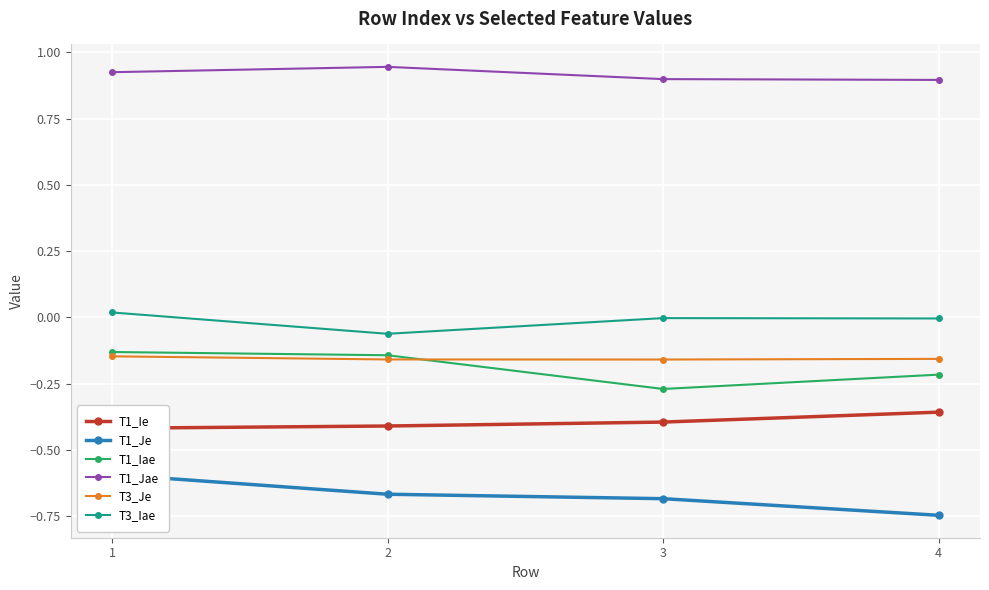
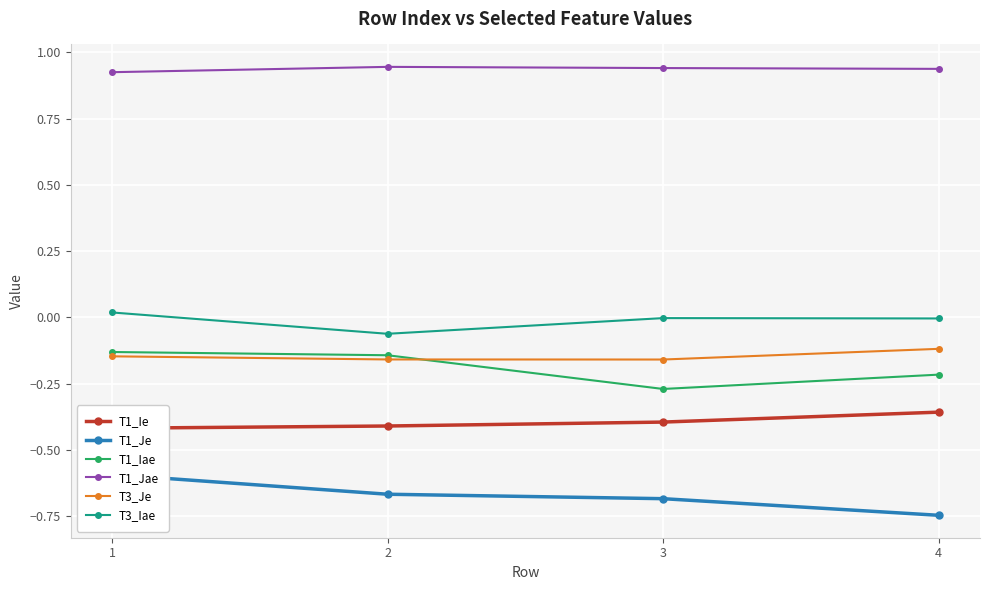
  {
    "T1_Ie": {
      "2": -0.41,
      "3": -0.39,
      "4": -0.36
    },
    "T1_Je": {
      "2": -0.67,
      "3": -0.68,
      "4": -0.75
    },
    "T1_Jae": {
      "1": 0.92,
      "2": 0.94,
-     "3": 0.90,
-     "4": 0.90
+     "3": 0.94,
+     "4": 0.94
    },
    "T3_Je": {
      "1": -0.15,
      "2": -0.16,
      "3": -0.16,
-     "4": -0.16
+     "4": -0.12
    }
  }
